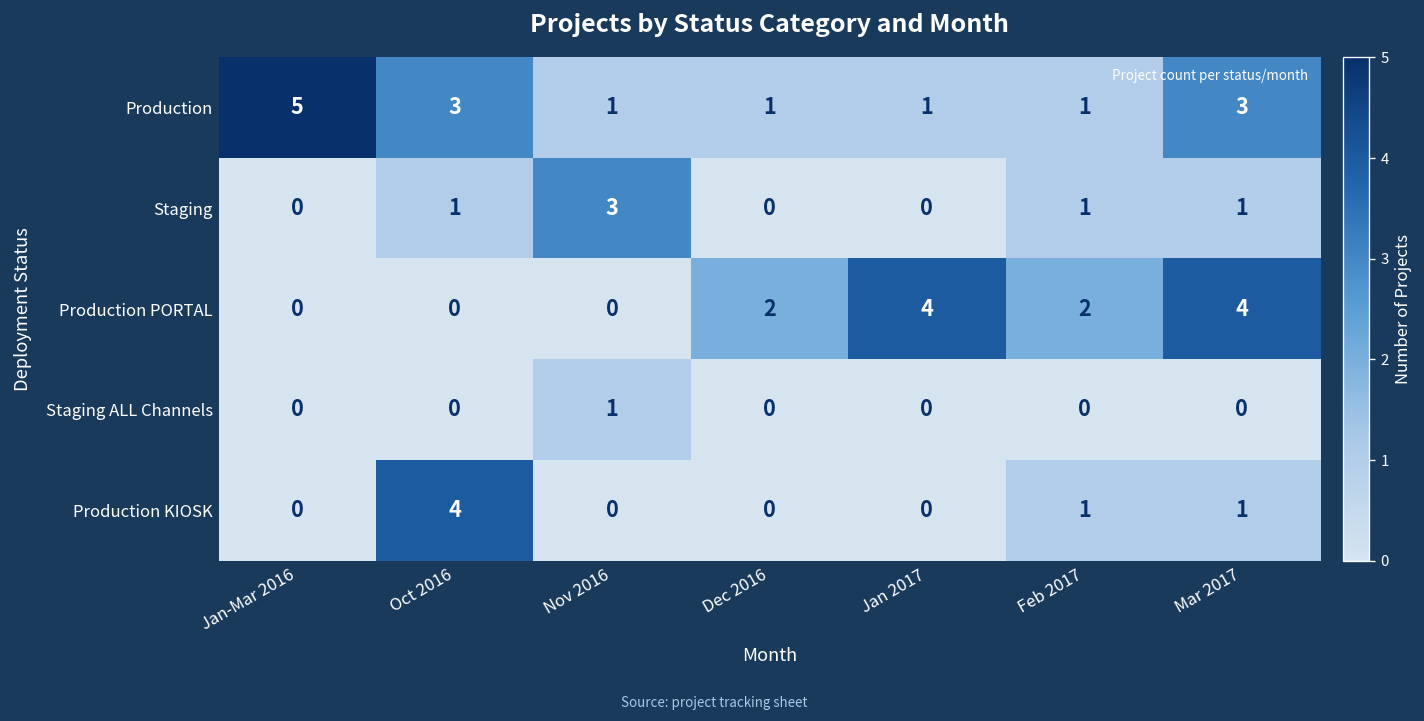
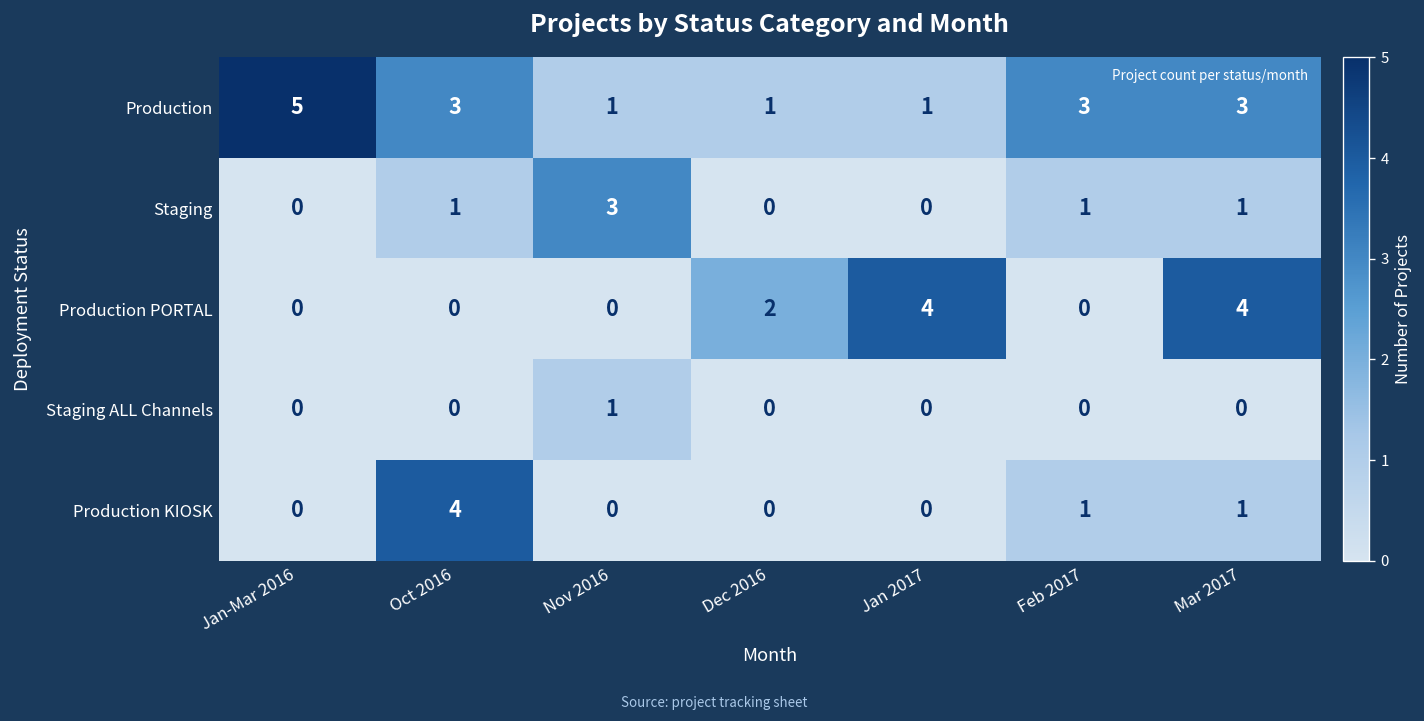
  {
    "Production": {
      "Jan-Mar 2016": 5,
      "Oct 2016": 3,
      "Nov 2016": 1,
      "Dec 2016": 1,
      "Jan 2017": 1,
-     "Feb 2017": 1,
+     "Feb 2017": 3,
      "Mar 2017": 3
    },
    "Staging": {
      "Jan-Mar 2016": 0,
      "Oct 2016": 1,
      "Nov 2016": 3,
      "Dec 2016": 0,
      "Jan 2017": 0,
      "Feb 2017": 1,
      "Mar 2017": 1
    },
    "Production PORTAL": {
      "Jan-Mar 2016": 0,
      "Oct 2016": 0,
      "Nov 2016": 0,
      "Dec 2016": 2,
      "Jan 2017": 4,
-     "Feb 2017": 2,
+     "Feb 2017": 0,
      "Mar 2017": 4
    },
    "Staging ALL Channels": {
      "Jan-Mar 2016": 0,
      "Oct 2016": 0,
      "Nov 2016": 1,
      "Dec 2016": 0,
      "Jan 2017": 0,
      "Feb 2017": 0,
      "Mar 2017": 0
    },
    "Production KIOSK": {
      "Jan-Mar 2016": 0,
      "Oct 2016": 4,
      "Nov 2016": 0,
      "Dec 2016": 0,
      "Jan 2017": 0,
      "Feb 2017": 1,
      "Mar 2017": 1
    }
  }
